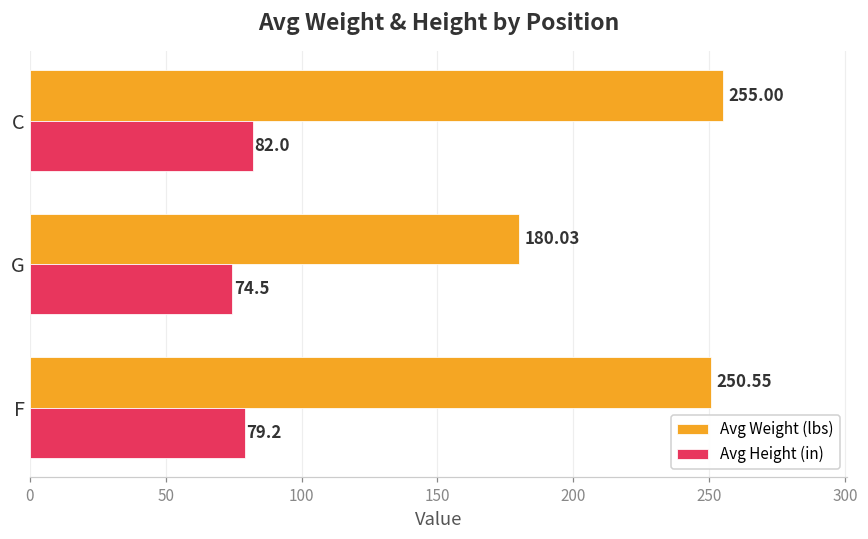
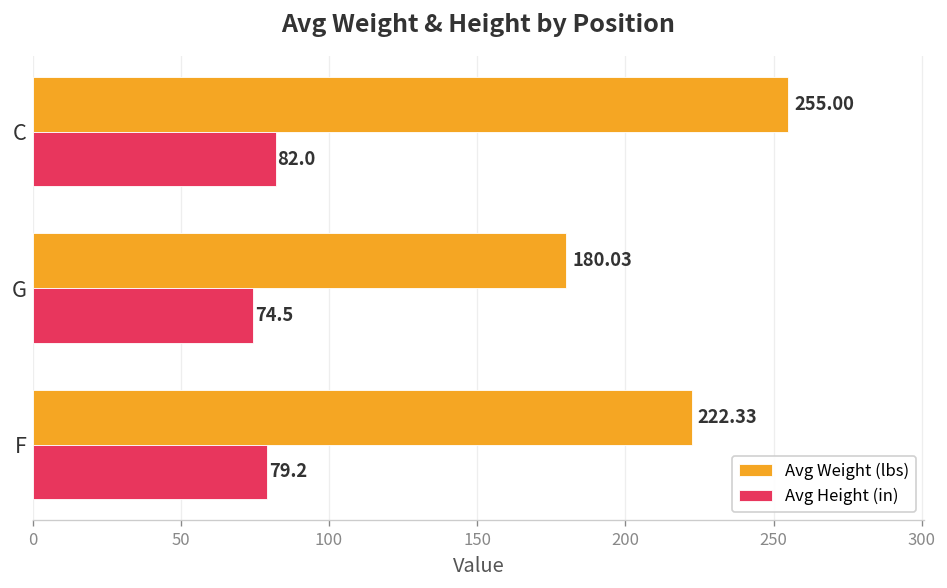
  {
    "Avg Weight (lbs)": {
      "C": 255.00,
      "G": 180.03,
-     "F": 250.55
+     "F": 222.33
    },
    "Avg Height (in)": {
      "C": 82.0,
      "G": 74.5,
      "F": 79.2
    }
  }
